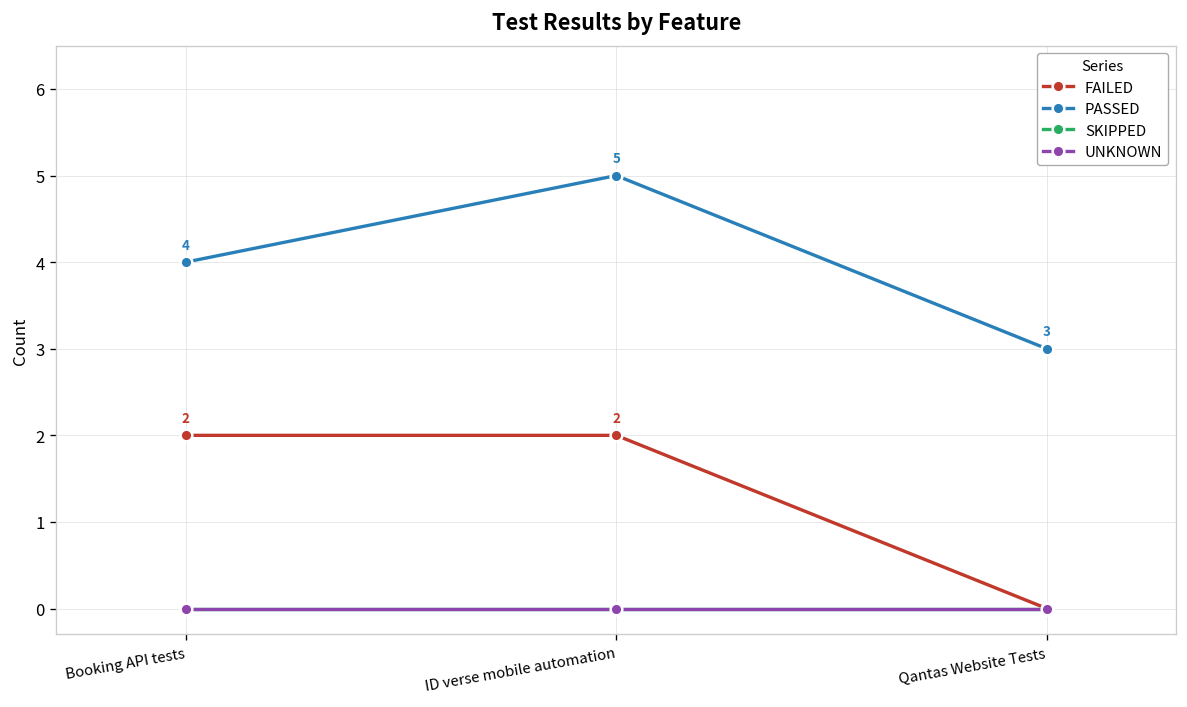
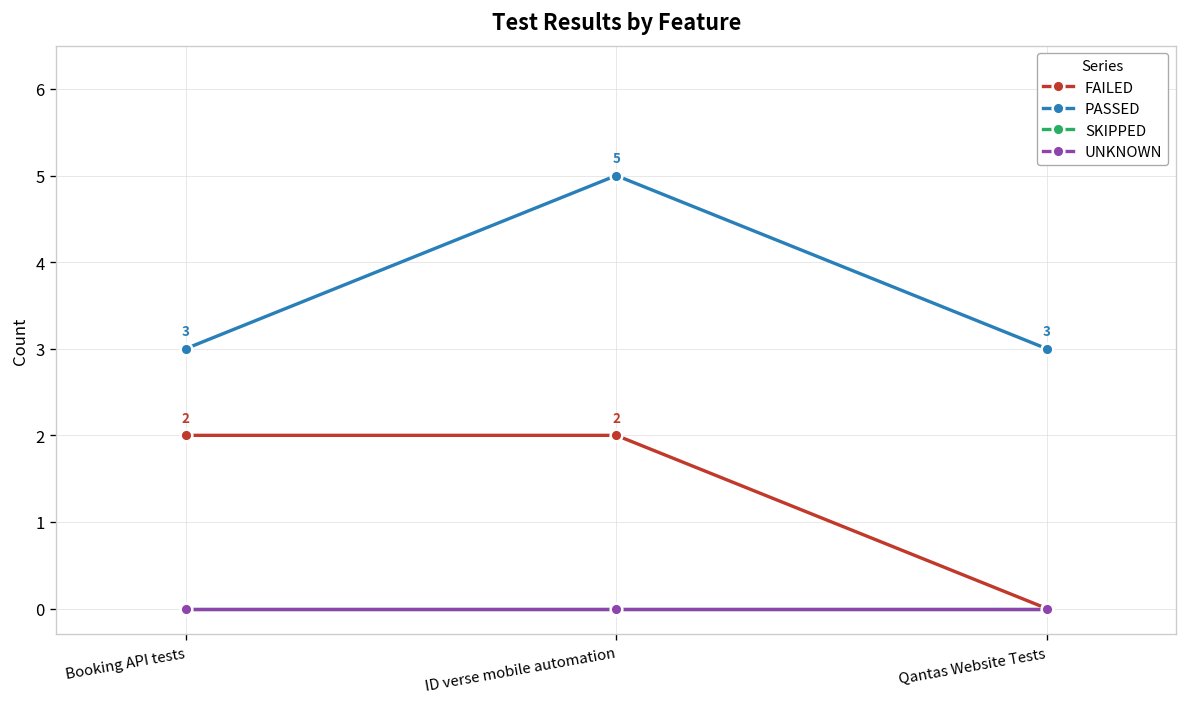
  {
    "FAILED": {
      "Booking API tests": 2,
      "ID verse mobile automation": 2
    },
    "PASSED": {
-     "Booking API tests": 4,
+     "Booking API tests": 3,
      "ID verse mobile automation": 5,
      "Qantas Website Tests": 3
    },
    "UNKNOWN": {
      "Booking API tests": 0.0,
      "ID verse mobile automation": 0.0
    }
  }
